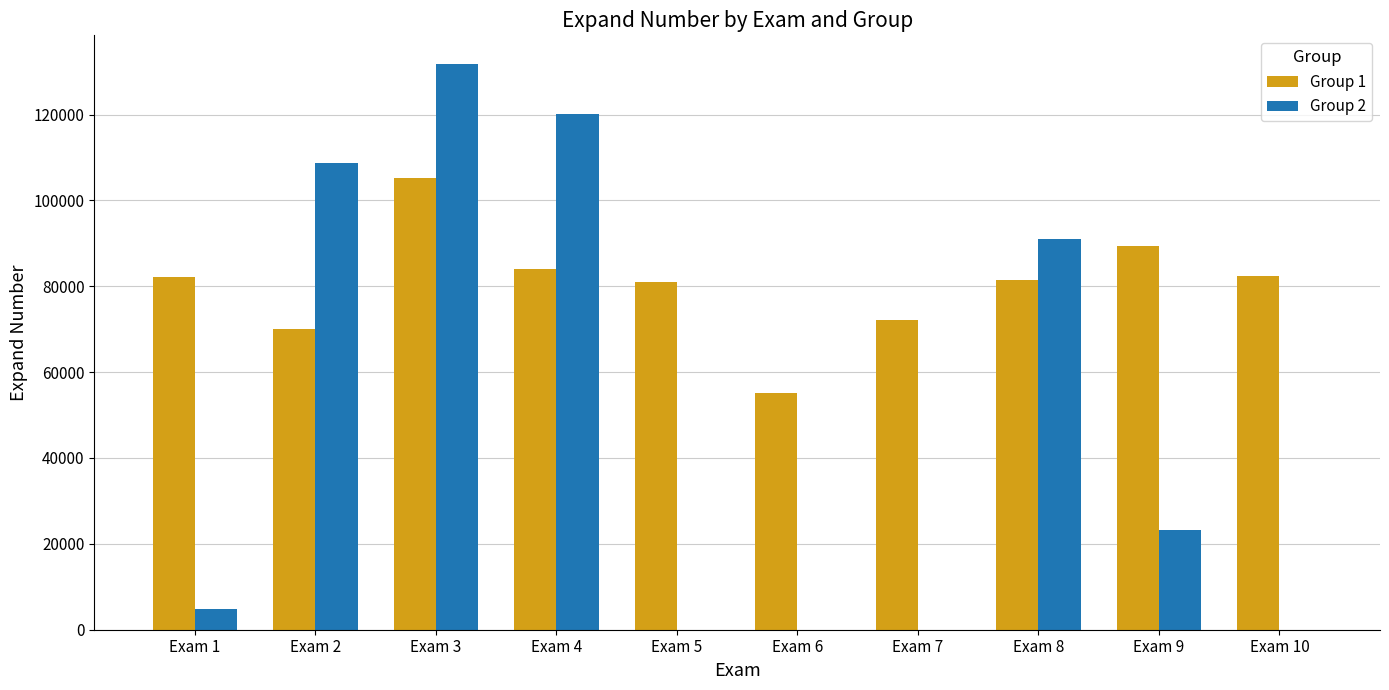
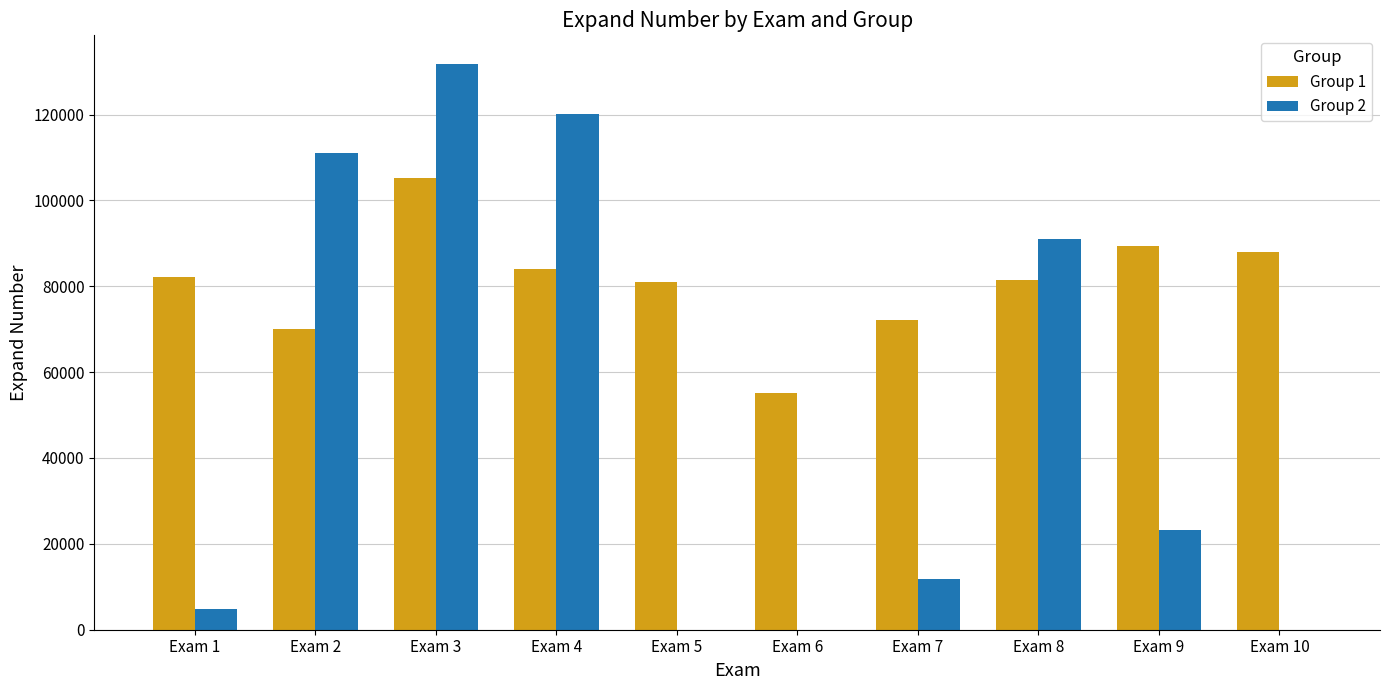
  {
    "Group 1": {
      "Exam 1": 82000,
      "Exam 2": 70000,
      "Exam 3": 105000,
      "Exam 4": 84000,
      "Exam 5": 81000,
      "Exam 6": 55000,
      "Exam 7": 72000,
      "Exam 8": 82000,
      "Exam 9": 89000,
-     "Exam 10": 82000
+     "Exam 10": 88000
    },
    "Group 2": {
      "Exam 1": 5000,
-     "Exam 2": 109000,
+     "Exam 2": 111000,
      "Exam 3": 132000,
      "Exam 4": 120000,
      "Exam 5": 0,
      "Exam 6": 0,
-     "Exam 7": 0,
+     "Exam 7": 12000,
      "Exam 8": 91000,
      "Exam 9": 23000,
      "Exam 10": 0
    }
  }
